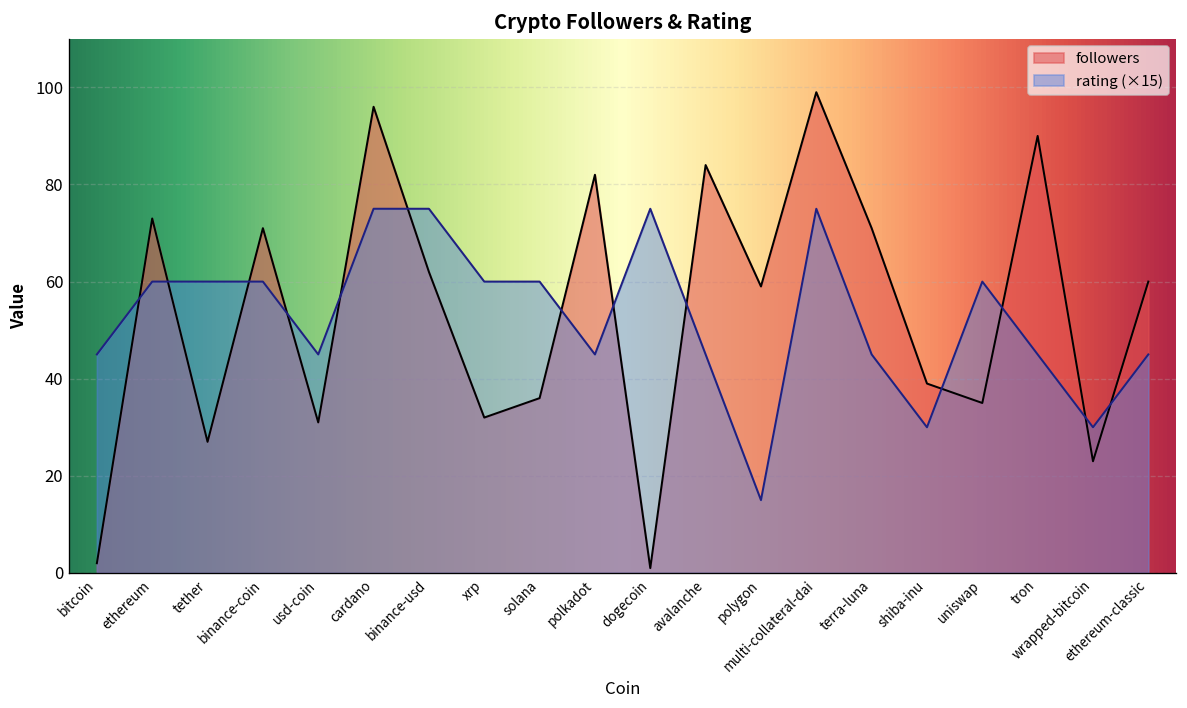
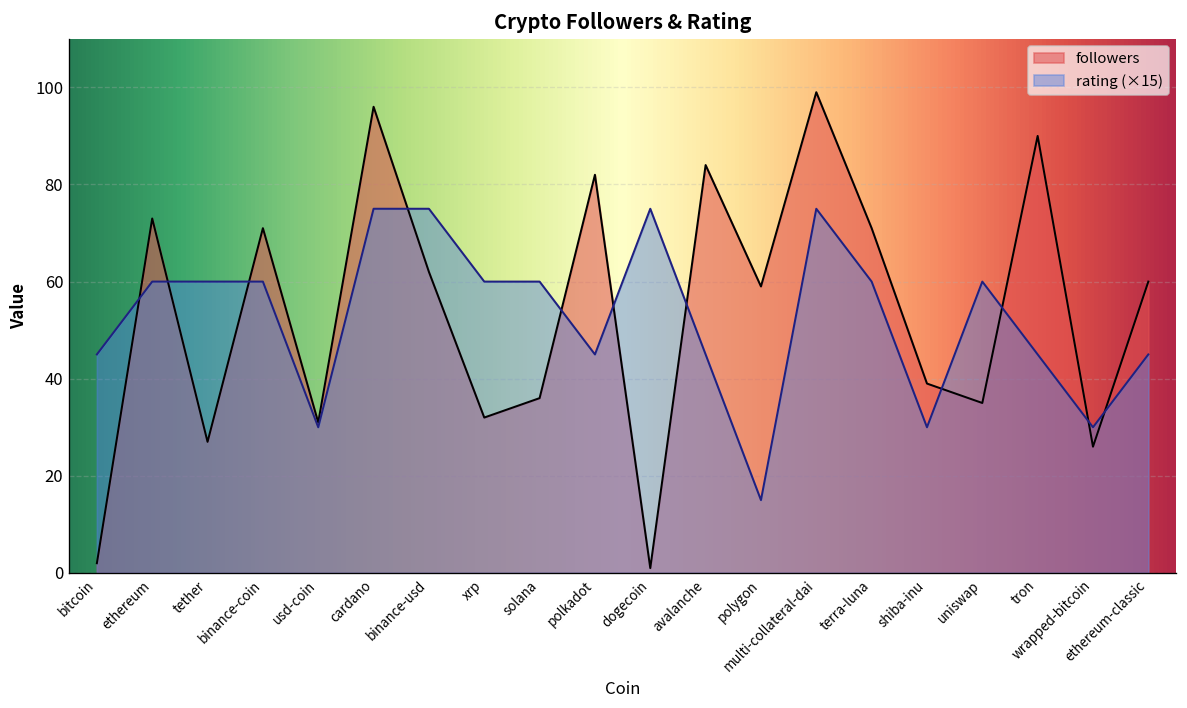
  {
    "followers": {
      "bitcoin": 2,
      "ethereum": 73,
      "tether": 27,
      "binance-coin": 71,
      "usd-coin": 31,
      "cardano": 96,
      "binance-usd": 62,
      "xrp": 32,
      "solana": 36,
      "polkadot": 82,
      "dogecoin": 1,
      "avalanche": 84,
      "polygon": 59,
      "multi-collateral-dai": 99,
      "terra-luna": 71,
      "shiba-inu": 39,
      "uniswap": 35,
      "tron": 90,
-     "wrapped-bitcoin": 23,
+     "wrapped-bitcoin": 26,
      "ethereum-classic": 60
    },
    "rating (×15)": {
      "bitcoin": 45,
      "ethereum": 60,
      "tether": 60,
      "binance-coin": 60,
-     "usd-coin": 45,
+     "usd-coin": 30,
      "cardano": 75,
      "binance-usd": 75,
      "xrp": 60,
      "solana": 60,
      "polkadot": 45,
      "dogecoin": 75,
      "avalanche": 45,
      "polygon": 15,
      "multi-collateral-dai": 75,
-     "terra-luna": 45,
+     "terra-luna": 60,
      "shiba-inu": 30,
      "uniswap": 60,
      "tron": 45,
      "wrapped-bitcoin": 30,
      "ethereum-classic": 45
    }
  }
